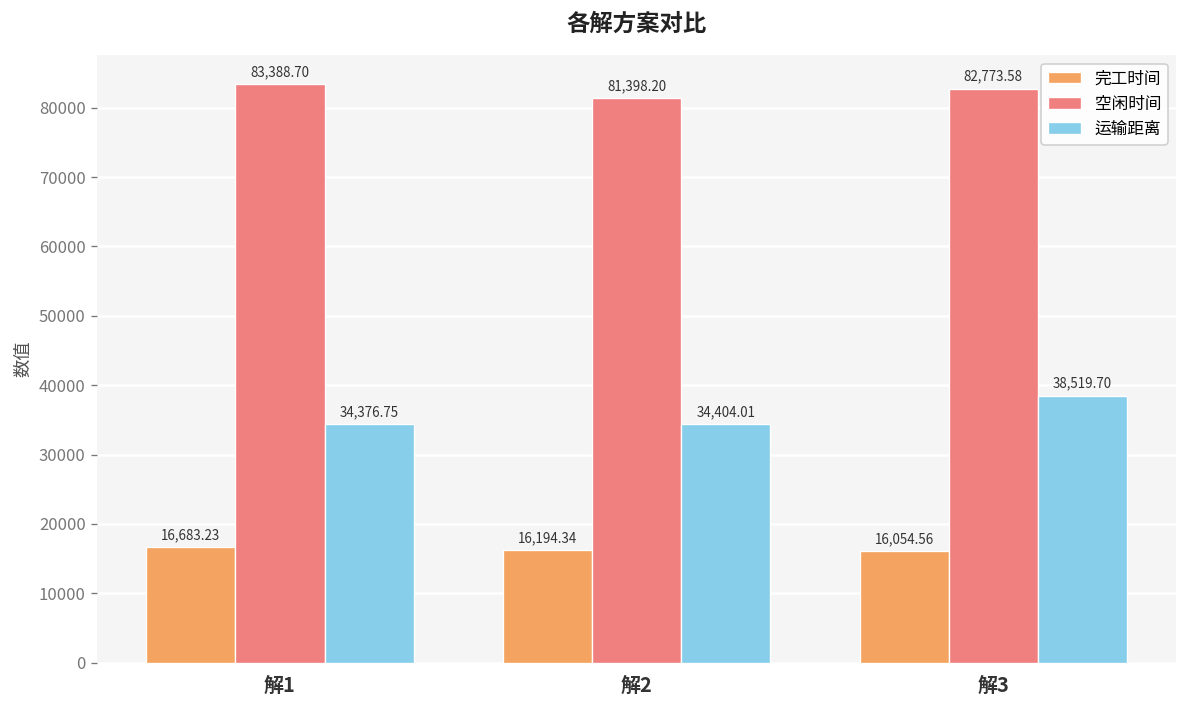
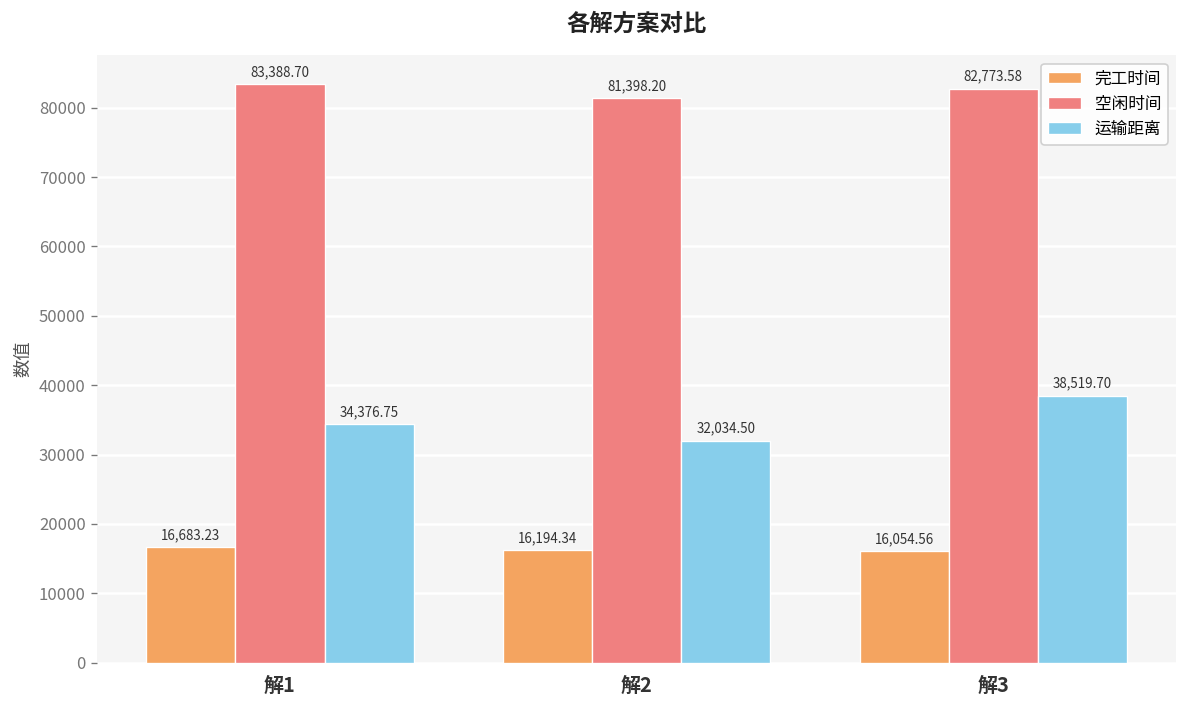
  {
    "运输距离": {
      "解1": "34,376.75",
-     "解2": "34,404.01",
+     "解2": "32,034.50",
      "解3": "38,519.70"
    }
  }
